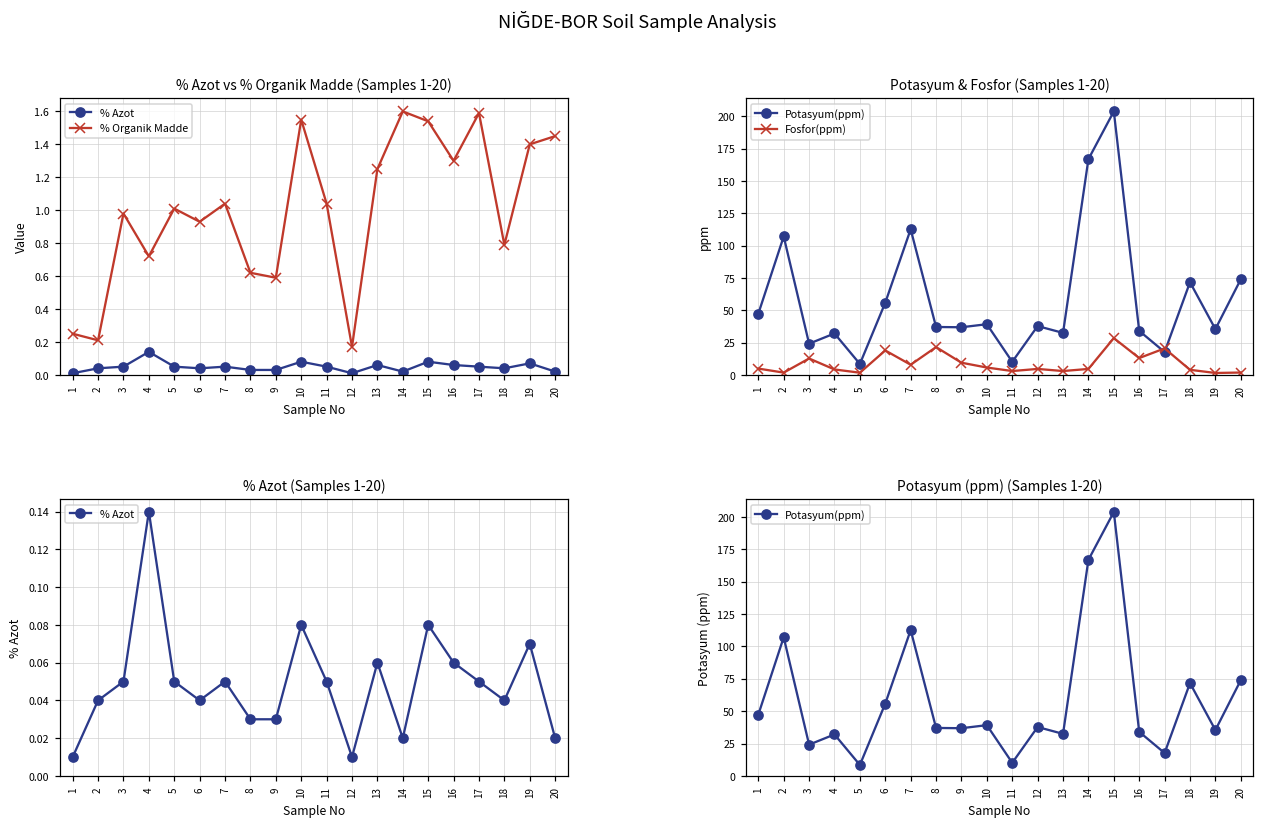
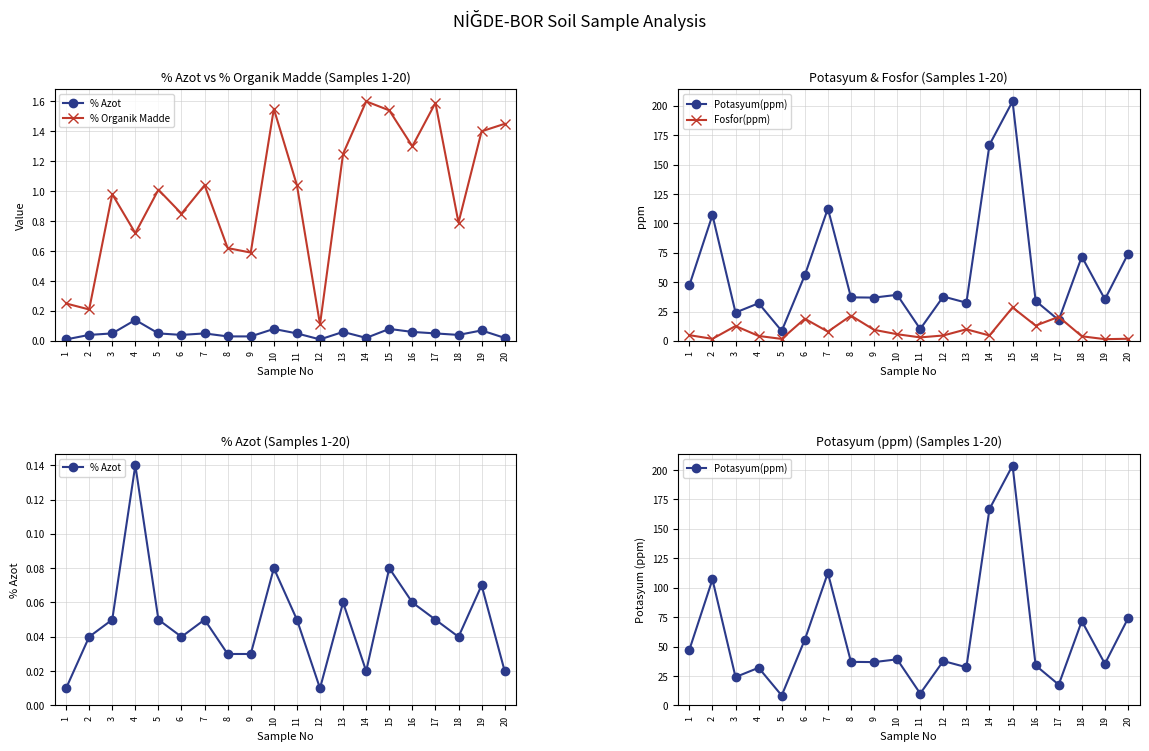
  {
    "% Azot vs % Organik Madde (Samples 1-20)": {
      "% Azot": {
        "1": 0.01,
        "2": 0.04,
        "3": 0.05,
        "4": 0.14,
        "5": 0.05,
        "6": 0.04,
        "7": 0.05,
        "8": 0.03,
        "9": 0.03,
        "10": 0.08,
        "11": 0.05,
        "12": 0.01,
        "13": 0.06,
        "14": 0.02,
        "15": 0.08,
        "16": 0.06,
        "17": 0.05,
        "18": 0.04,
        "19": 0.07,
        "20": 0.02
      },
      "% Organik Madde": {
        "1": 0.25,
        "2": 0.21,
        "3": 0.98,
        "4": 0.72,
        "5": 1.01,
-       "6": 0.93,
+       "6": 0.85,
        "7": 1.04,
        "8": 0.62,
        "9": 0.59,
        "10": 1.55,
        "11": 1.04,
-       "12": 0.17,
+       "12": 0.11,
        "13": 1.25,
        "14": 1.60,
        "15": 1.54,
        "16": 1.30,
        "17": 1.59,
        "18": 0.79,
        "19": 1.40,
        "20": 1.45
      }
    },
    "Potasyum & Fosfor (Samples 1-20)": {
      "Potasyum(ppm)": {
        "1": 47,
        "2": 107,
        "3": 24,
        "4": 32,
        "5": 8,
        "6": 56,
        "7": 113,
        "8": 37,
        "9": 37,
        "10": 39,
        "11": 10,
        "12": 38,
        "13": 32,
        "14": 167,
        "15": 204,
        "16": 34,
        "17": 18,
        "18": 72,
        "19": 35,
        "20": 74
      },
      "Fosfor(ppm)": {
        "1": 5,
        "2": 2,
        "3": 13,
        "4": 4,
        "5": 2,
        "6": 19,
        "7": 8,
        "8": 22,
        "9": 9,
        "10": 6,
        "11": 3,
        "12": 5,
-       "13": 3,
+       "13": 10,
        "14": 5,
        "15": 28,
        "16": 13,
        "17": 20,
        "18": 4,
        "19": 1,
        "20": 2
      }
    },
    "% Azot (Samples 1-20)": {
      "1": 0.010,
      "2": 0.040,
      "3": 0.050,
      "4": 0.140,
      "5": 0.050,
      "6": 0.040,
      "7": 0.050,
      "8": 0.030,
      "9": 0.030,
      "10": 0.080,
      "11": 0.050,
      "12": 0.010,
      "13": 0.060,
      "14": 0.020,
      "15": 0.080,
      "16": 0.060,
      "17": 0.050,
      "18": 0.040,
      "19": 0.070,
      "20": 0.020
    },
    "Potasyum (ppm) (Samples 1-20)": {
      "1": 47,
      "2": 107,
      "3": 24,
      "4": 32,
      "5": 8,
      "6": 56,
      "7": 113,
      "8": 37,
      "9": 37,
      "10": 39,
      "11": 10,
      "12": 38,
      "13": 32,
      "14": 167,
      "15": 204,
      "16": 34,
      "17": 18,
      "18": 72,
      "19": 35,
      "20": 74
    }
  }
